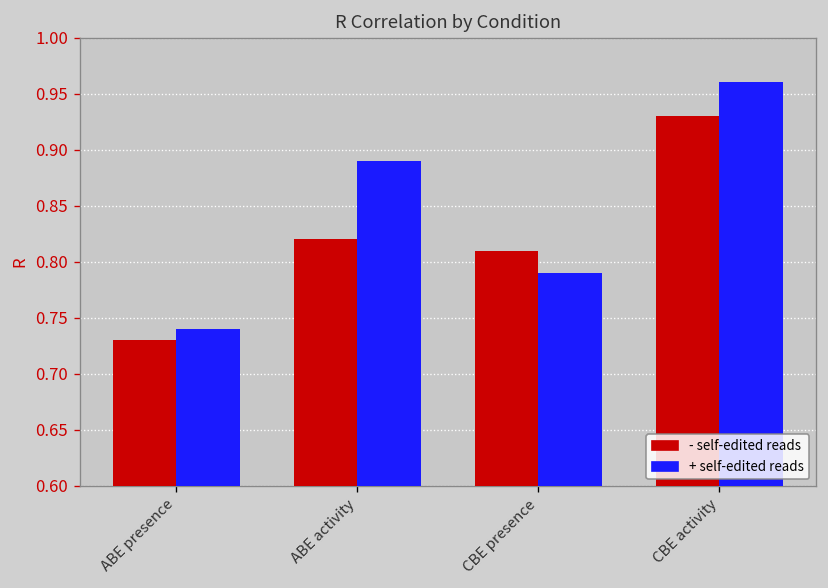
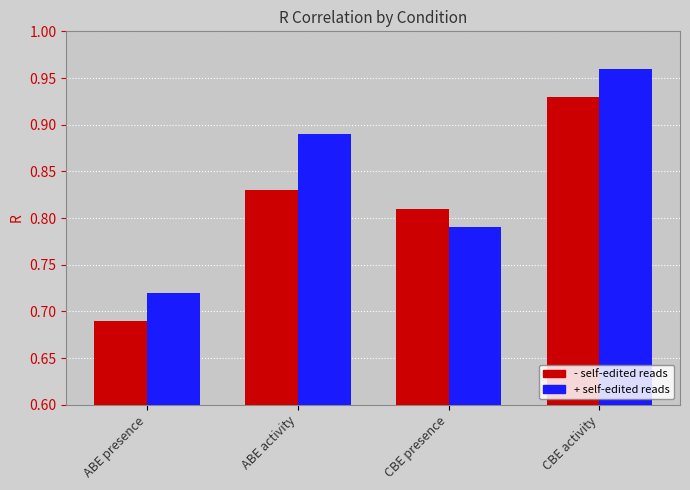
  {
    "- self-edited reads": {
-     "ABE presence": 0.73,
-     "ABE activity": 0.82,
+     "ABE presence": 0.69,
+     "ABE activity": 0.83,
      "CBE presence": 0.81,
      "CBE activity": 0.93
    },
    "+ self-edited reads": {
-     "ABE presence": 0.74,
+     "ABE presence": 0.72,
      "ABE activity": 0.89,
      "CBE presence": 0.79,
      "CBE activity": 0.96
    }
  }
